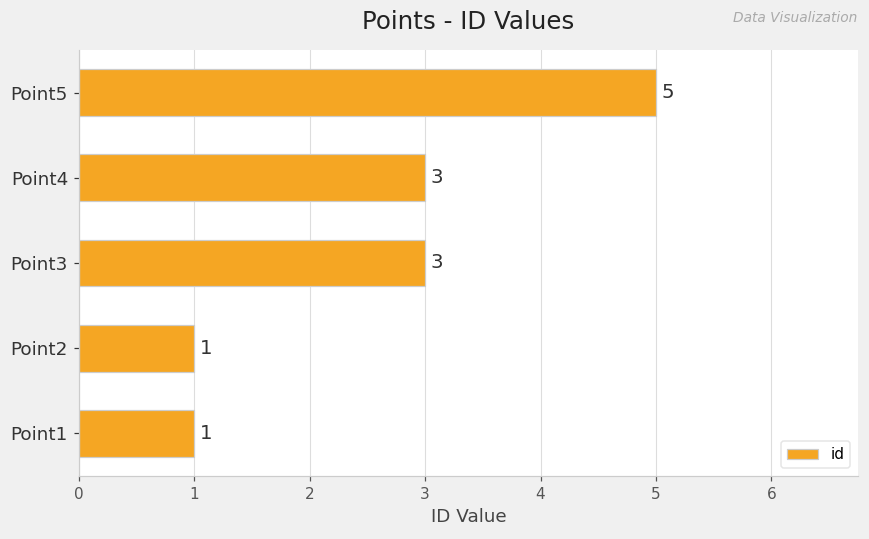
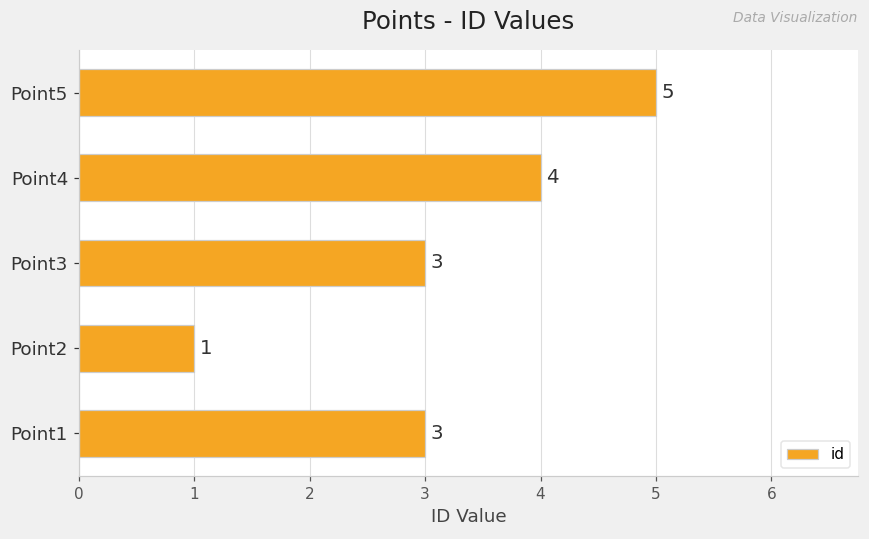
  {
    "Point5": 5,
-   "Point4": 3,
+   "Point4": 4,
    "Point3": 3,
    "Point2": 1,
-   "Point1": 1
+   "Point1": 3
  }
